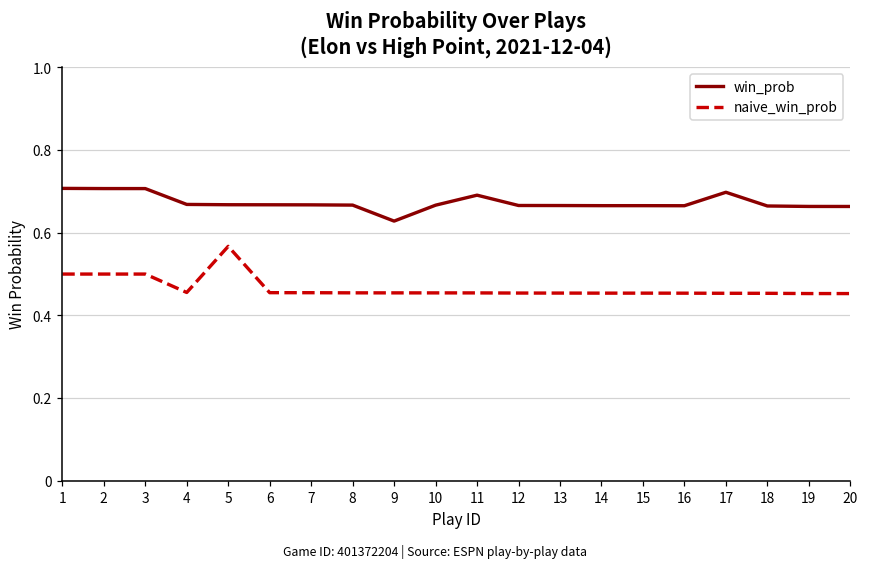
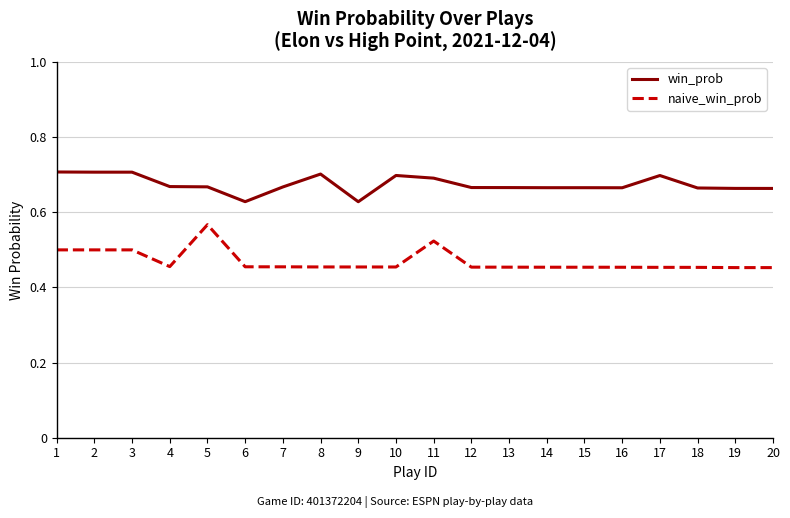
  {
    "win_prob": {
      "1": 0.71,
      "2": 0.71,
      "3": 0.71,
      "4": 0.67,
      "5": 0.67,
-     "6": 0.67,
+     "6": 0.63,
      "7": 0.67,
-     "8": 0.67,
+     "8": 0.70,
      "9": 0.63,
-     "10": 0.67,
+     "10": 0.70,
      "11": 0.69,
      "12": 0.67,
      "13": 0.67,
      "14": 0.67,
      "15": 0.67,
      "16": 0.67,
      "17": 0.70,
      "18": 0.66,
      "19": 0.66,
      "20": 0.66
    },
    "naive_win_prob": {
      "1": 0.50,
      "2": 0.50,
      "3": 0.50,
      "4": 0.46,
      "5": 0.57,
      "6": 0.45,
      "7": 0.45,
      "8": 0.45,
      "9": 0.45,
      "10": 0.45,
-     "11": 0.45,
+     "11": 0.52,
      "12": 0.45,
      "13": 0.45,
      "14": 0.45,
      "15": 0.45,
      "16": 0.45,
      "17": 0.45,
      "18": 0.45,
      "19": 0.45,
      "20": 0.45
    }
  }
